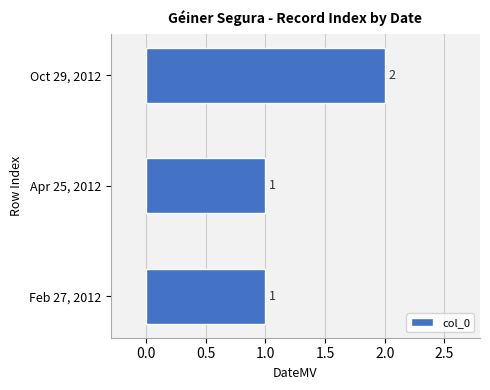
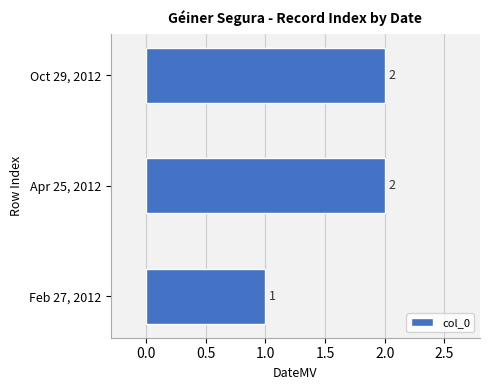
  {
    "Oct 29, 2012": 2,
-   "Apr 25, 2012": 1,
+   "Apr 25, 2012": 2,
    "Feb 27, 2012": 1
  }
